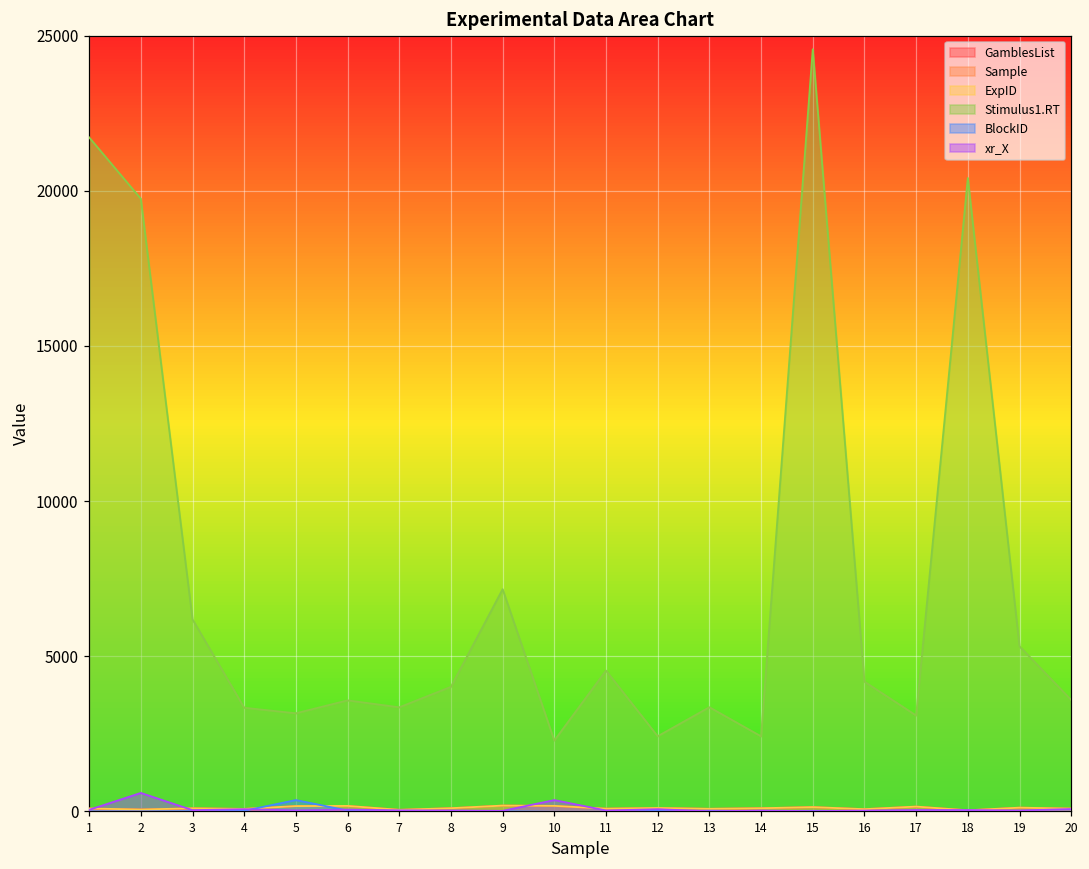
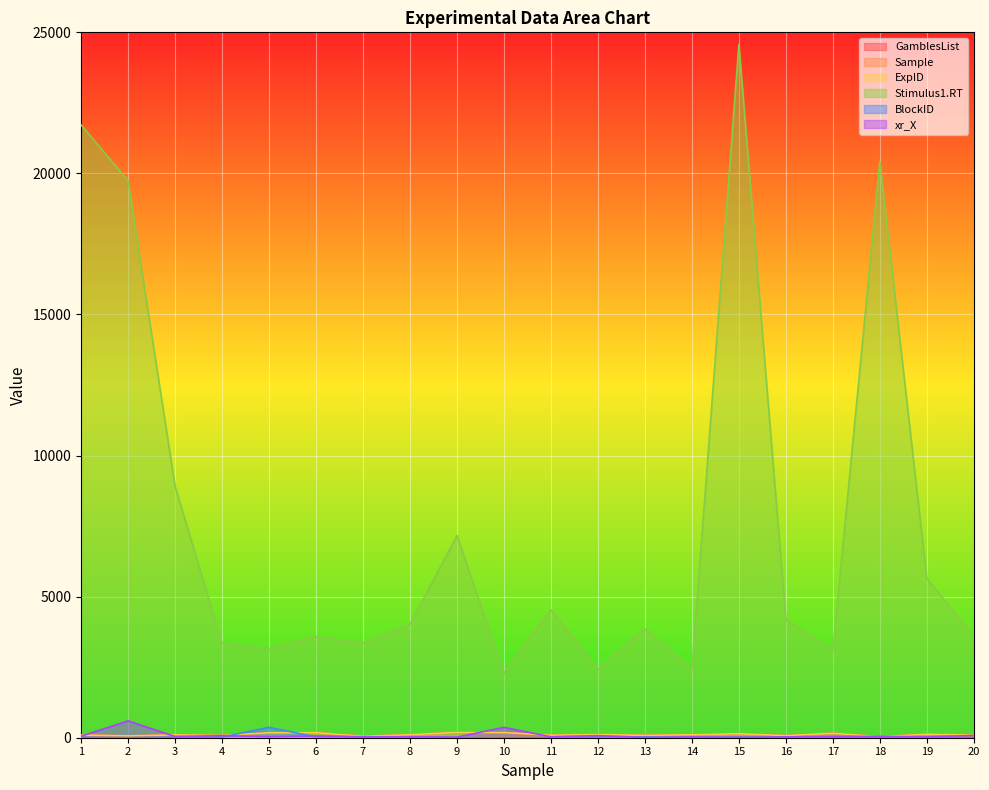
  {
    "Stimulus1.RT": {
      "1": 21700,
      "2": 19700,
-     "3": 6200,
+     "3": 8900,
      "4": 3300,
      "5": 3200,
      "6": 3600,
      "7": 3400,
      "8": 4000,
      "9": 7200,
      "10": 2300,
      "11": 4500,
      "12": 2400,
-     "13": 3400,
+     "13": 3900,
      "14": 2400,
      "15": 24600,
      "16": 4200,
      "17": 3100,
      "18": 20400,
-     "19": 5300,
+     "19": 5600,
      "20": 3600
    },
    "BlockID": {
      "5": 400
    },
    "xr_X": {
      "2": 600,
      "10": 400
    }
  }
